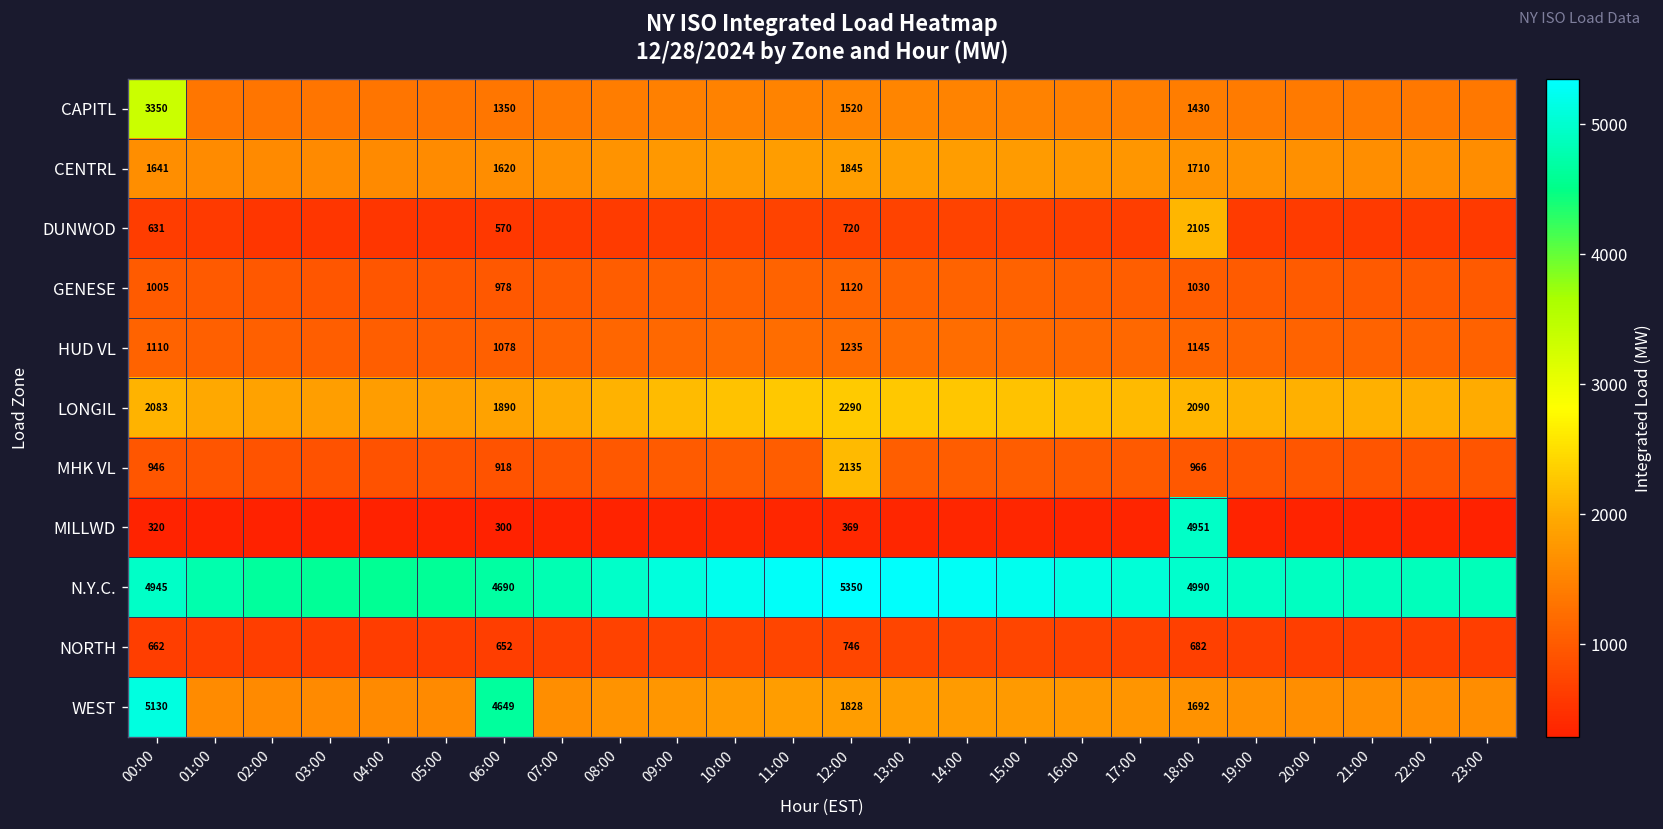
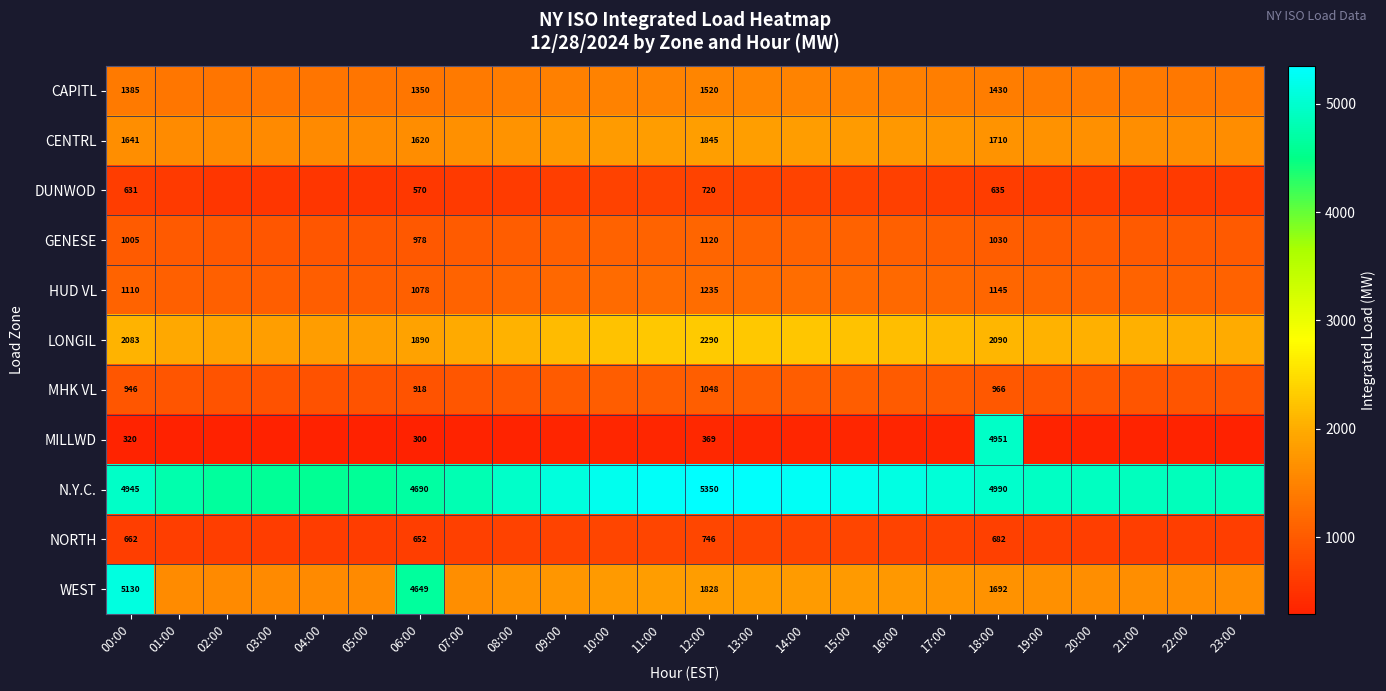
  {
    "CAPITL": {
-     "00:00": 3350,
+     "00:00": 1385,
      "06:00": 1350,
      "12:00": 1520,
      "18:00": 1430
    },
    "CENTRL": {
      "00:00": 1641,
      "06:00": 1620,
      "12:00": 1845,
      "18:00": 1710
    },
    "DUNWOD": {
      "00:00": 631,
      "06:00": 570,
      "12:00": 720,
-     "18:00": 2105
+     "18:00": 635
    },
    "GENESE": {
      "00:00": 1005,
      "06:00": 978,
      "12:00": 1120,
      "18:00": 1030
    },
    "HUD VL": {
      "00:00": 1110,
      "06:00": 1078,
      "12:00": 1235,
      "18:00": 1145
    },
    "LONGIL": {
      "00:00": 2083,
      "06:00": 1890,
      "12:00": 2290,
      "18:00": 2090
    },
    "MHK VL": {
      "00:00": 946,
      "06:00": 918,
-     "12:00": 2135,
+     "12:00": 1048,
      "18:00": 966
    },
    "MILLWD": {
      "00:00": 320,
      "06:00": 300,
      "12:00": 369,
      "18:00": 4951
    },
    "N.Y.C.": {
      "00:00": 4945,
      "06:00": 4690,
      "12:00": 5350,
      "18:00": 4990
    },
    "NORTH": {
      "00:00": 662,
      "06:00": 652,
      "12:00": 746,
      "18:00": 682
    },
    "WEST": {
      "00:00": 5130,
      "06:00": 4649,
      "12:00": 1828,
      "18:00": 1692
    }
  }
